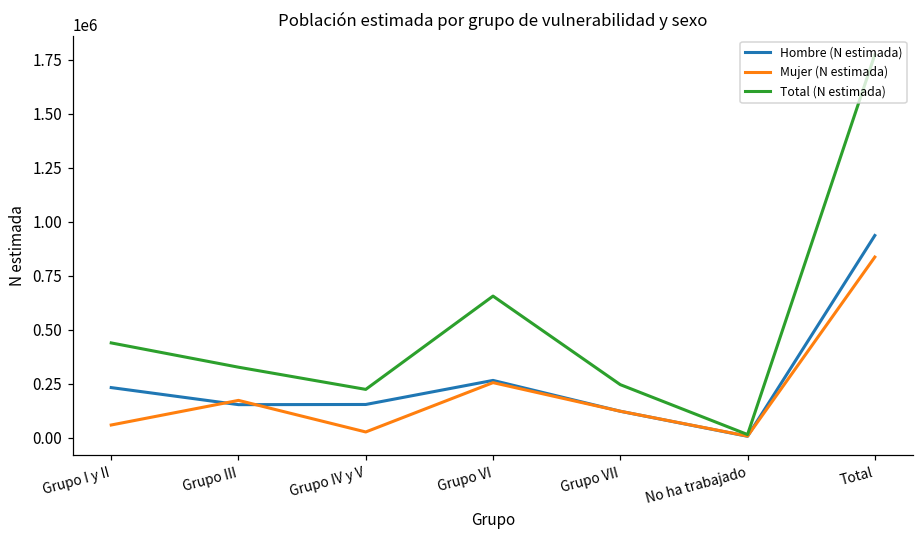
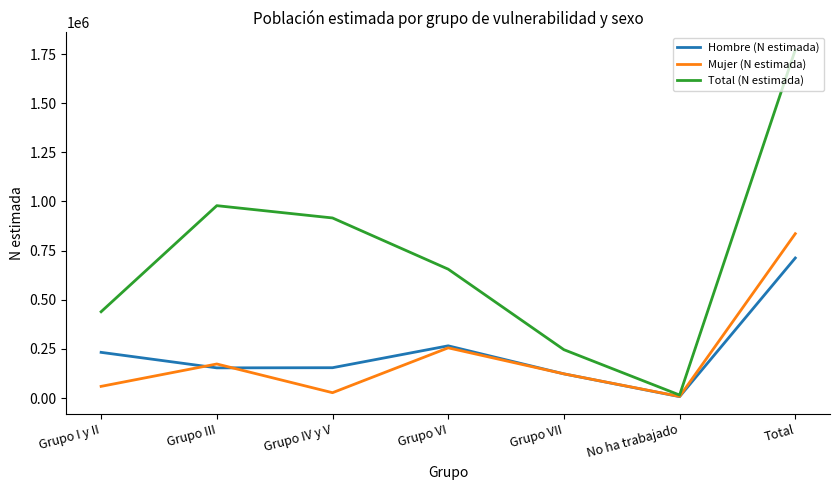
  {
    "Hombre (N estimada)": {
      "Grupo I y II": 230000,
      "Grupo III": 150000,
      "Grupo IV y V": 150000,
-     "Total": 940000
+     "Total": 710000
    },
    "Mujer (N estimada)": {
      "Grupo I y II": 60000,
      "Grupo III": 170000,
      "Grupo IV y V": 30000,
      "Total": 840000
    },
    "Total (N estimada)": {
      "Grupo I y II": 440000,
-     "Grupo III": 330000,
-     "Grupo IV y V": 220000,
+     "Grupo III": 980000,
+     "Grupo IV y V": 920000,
      "Grupo VI": 660000,
      "Grupo VII": 250000
    }
  }
